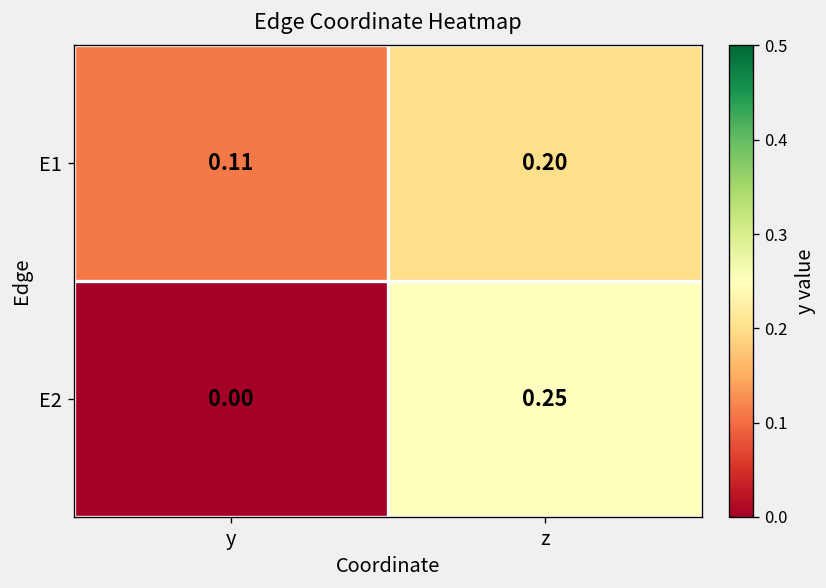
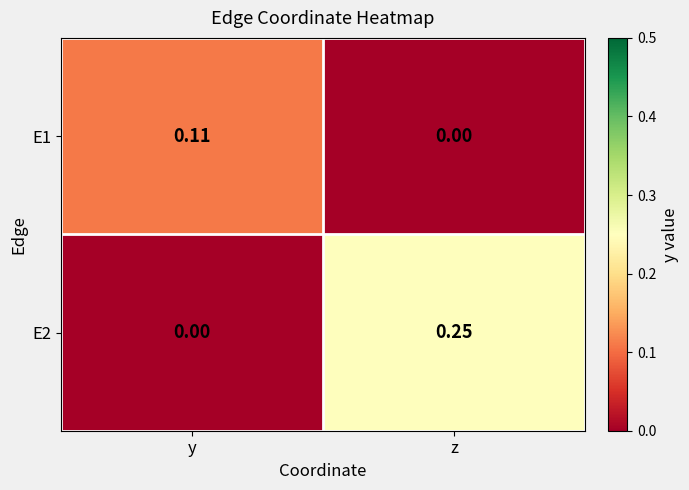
  {
    "E1": {
      "y": 0.11,
-     "z": 0.20
+     "z": 0.00
    },
    "E2": {
      "y": 0.00,
      "z": 0.25
    }
  }
